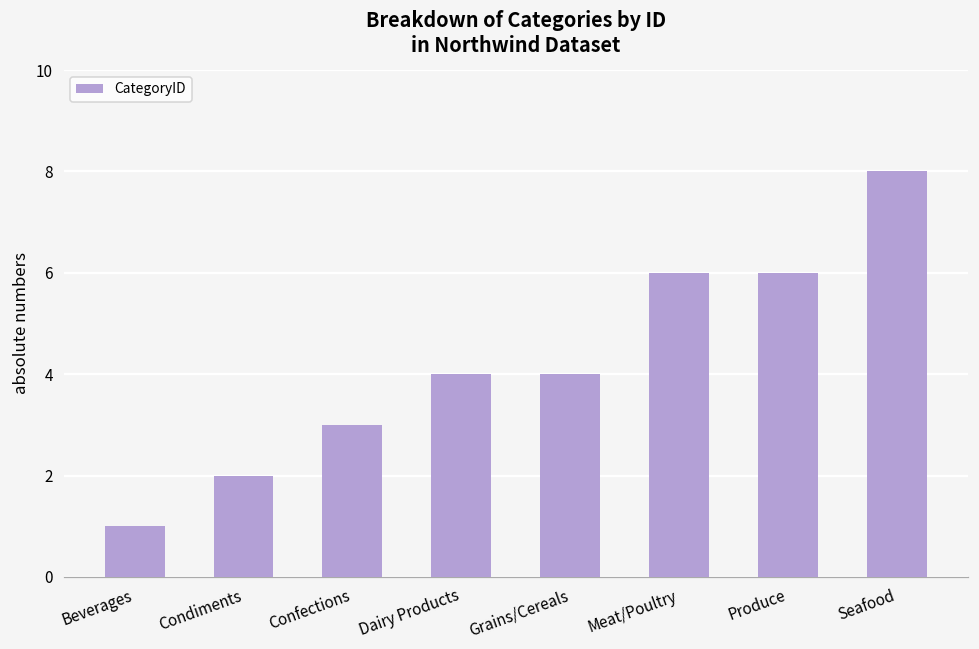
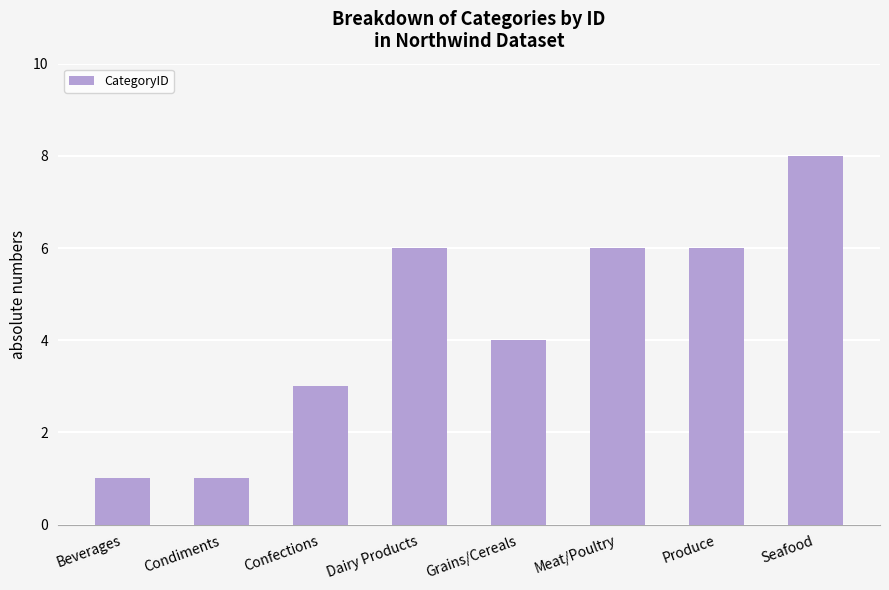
  {
    "Beverages": 1,
-   "Condiments": 2,
+   "Condiments": 1,
    "Confections": 3,
-   "Dairy Products": 4,
+   "Dairy Products": 6,
    "Grains/Cereals": 4,
    "Meat/Poultry": 6,
    "Produce": 6,
    "Seafood": 8
  }
